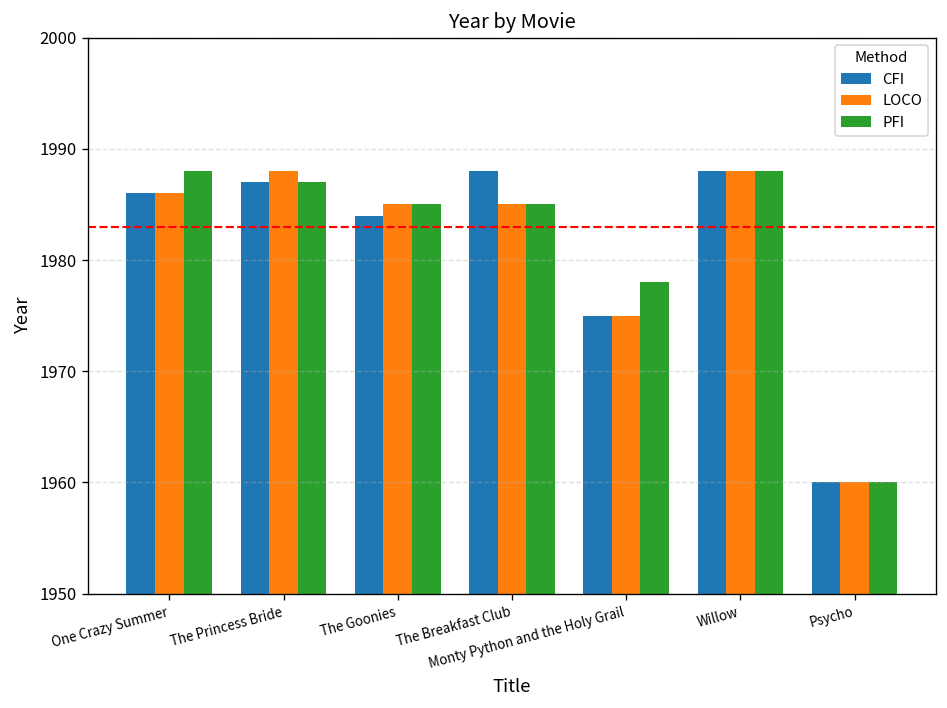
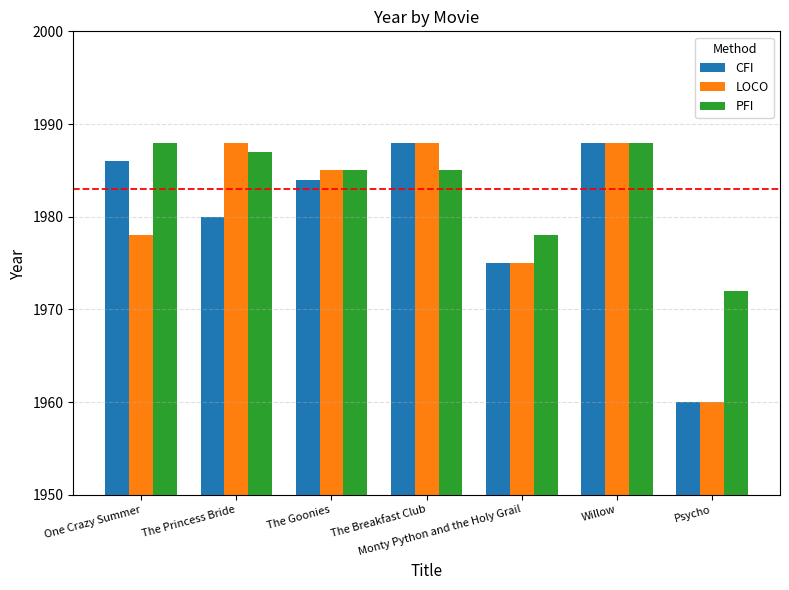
  {
    "CFI": {
      "One Crazy Summer": 1986,
-     "The Princess Bride": 1987,
+     "The Princess Bride": 1980,
      "The Goonies": 1984,
      "The Breakfast Club": 1988,
      "Monty Python and the Holy Grail": 1975,
      "Willow": 1988,
      "Psycho": 1960
    },
    "LOCO": {
-     "One Crazy Summer": 1986,
+     "One Crazy Summer": 1978,
      "The Princess Bride": 1988,
      "The Goonies": 1985,
-     "The Breakfast Club": 1985,
+     "The Breakfast Club": 1988,
      "Monty Python and the Holy Grail": 1975,
      "Willow": 1988,
      "Psycho": 1960
    },
    "PFI": {
      "One Crazy Summer": 1988,
      "The Princess Bride": 1987,
      "The Goonies": 1985,
      "The Breakfast Club": 1985,
      "Monty Python and the Holy Grail": 1978,
      "Willow": 1988,
-     "Psycho": 1960
+     "Psycho": 1972
    }
  }
